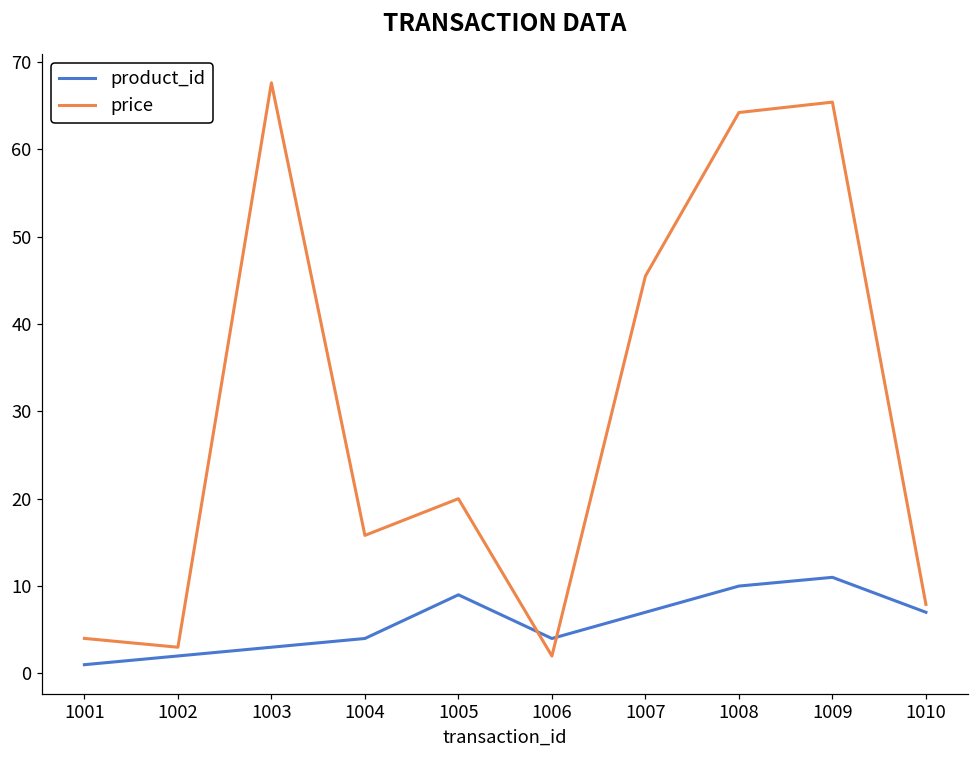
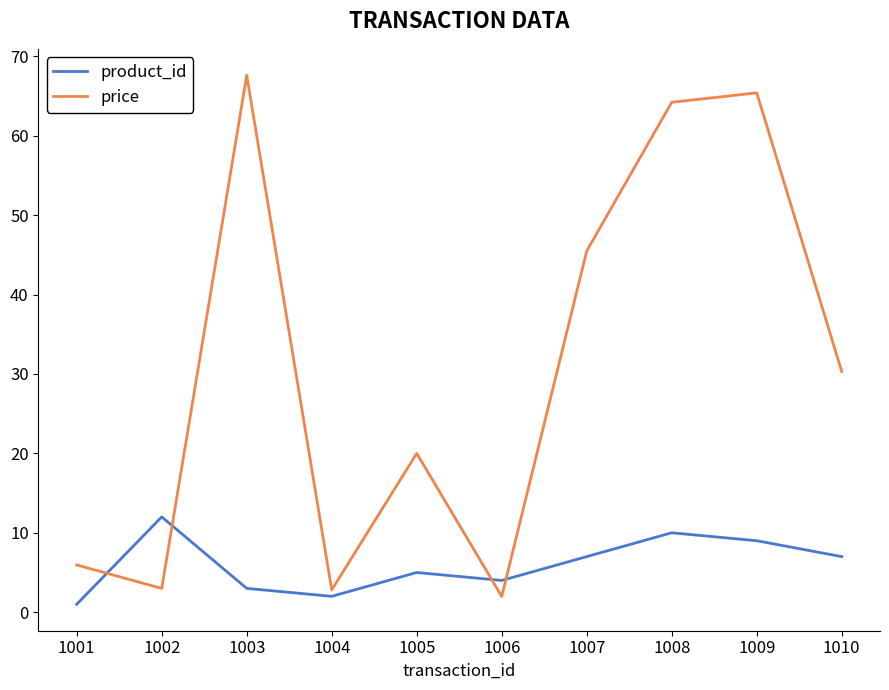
  {
    "product_id": {
      "1001": 1,
-     "1002": 2,
+     "1002": 12,
      "1003": 3,
-     "1004": 4,
-     "1005": 9,
+     "1004": 2,
+     "1005": 5,
      "1006": 4,
      "1007": 7,
      "1008": 10,
-     "1009": 11,
+     "1009": 9,
      "1010": 7
    },
    "price": {
-     "1001": 4,
+     "1001": 6,
      "1002": 3,
      "1003": 68,
-     "1004": 16,
+     "1004": 3,
      "1005": 20,
      "1006": 2,
      "1007": 45,
      "1008": 64,
      "1009": 65,
-     "1010": 8
+     "1010": 30
    }
  }
